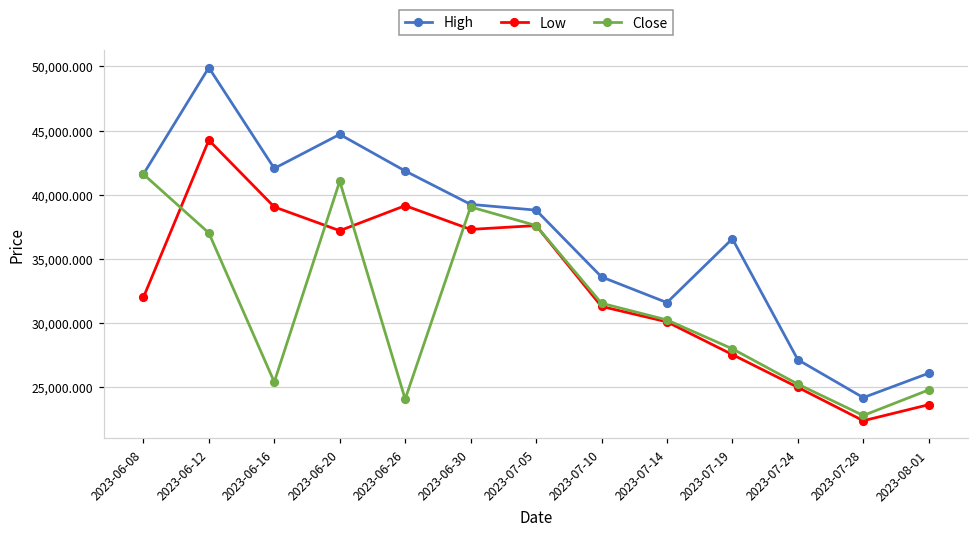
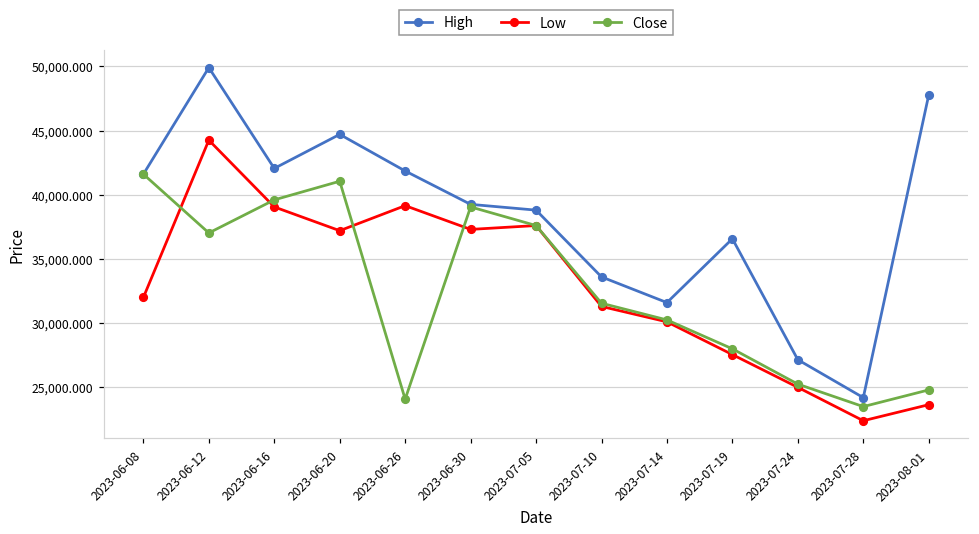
  {
    "High": {
      "2023-06-12": "49,900",
      "2023-06-16": "42,100",
      "2023-06-20": "44,700",
      "2023-06-26": "41,900",
      "2023-07-05": "38,800",
      "2023-07-10": "33,600",
      "2023-07-14": "31,600",
      "2023-07-19": "36,600",
      "2023-07-24": "27,200",
      "2023-07-28": "24,200",
-     "2023-08-01": "26,100"
+     "2023-08-01": "47,800"
    },
    "Low": {
      "2023-06-08": "32,000",
      "2023-06-12": "44,300",
      "2023-06-16": "39,100",
      "2023-06-20": "37,200",
      "2023-06-26": "39,200",
      "2023-06-30": "37,300",
      "2023-07-10": "31,300",
      "2023-07-19": "27,600",
      "2023-07-24": "25,000",
      "2023-07-28": "22,400",
      "2023-08-01": "23,700"
    },
    "Close": {
      "2023-06-12": "37,000",
-     "2023-06-16": "25,400",
+     "2023-06-16": "39,600",
      "2023-06-20": "41,100",
      "2023-06-26": "24,100",
      "2023-07-10": "31,600",
      "2023-07-19": "28,000",
      "2023-07-24": "25,300",
-     "2023-07-28": "22,800",
+     "2023-07-28": "23,500",
      "2023-08-01": "24,800"
    }
  }
